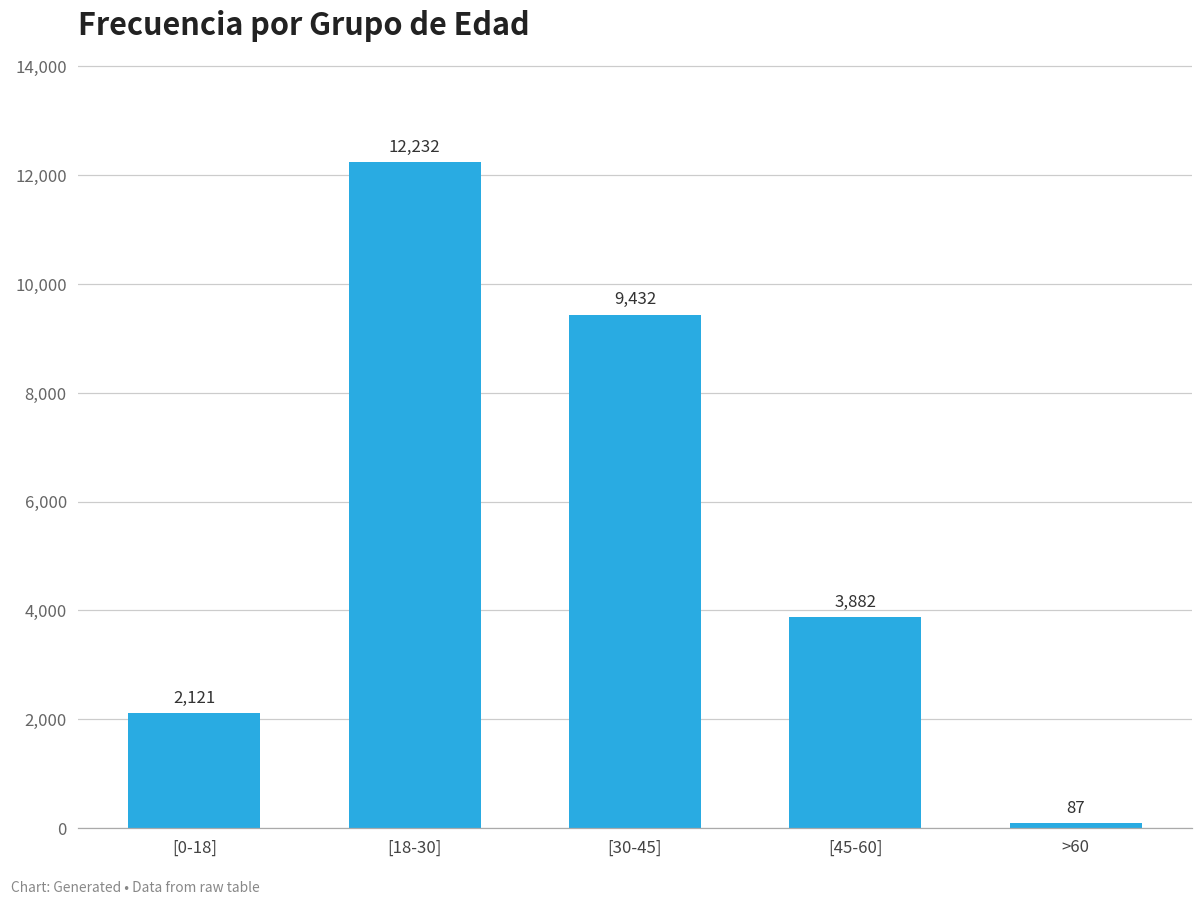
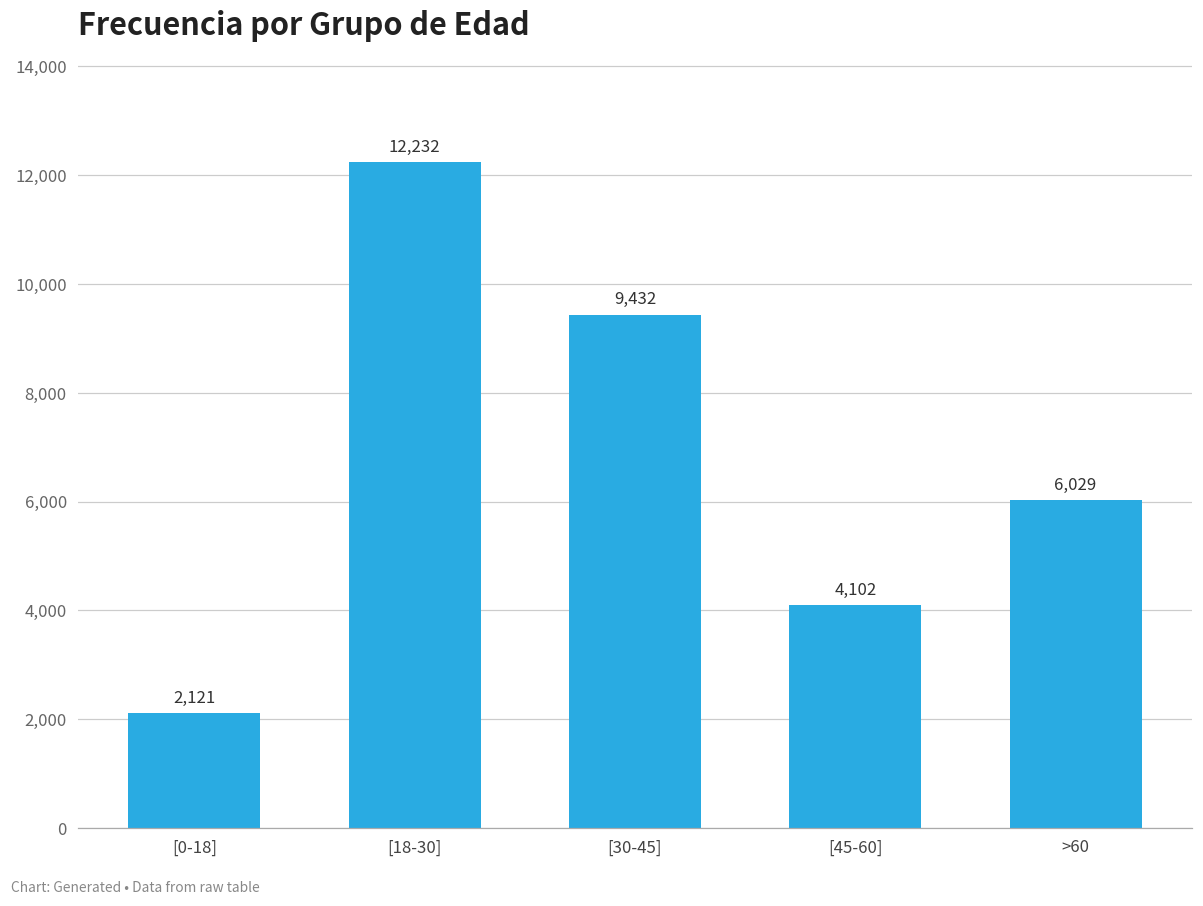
  {
    "[0-18]": "2,121",
    "[18-30]": "12,232",
    "[30-45]": "9,432",
-   "[45-60]": "3,882",
-   ">60": "87"
+   "[45-60]": "4,102",
+   ">60": "6,029"
  }
